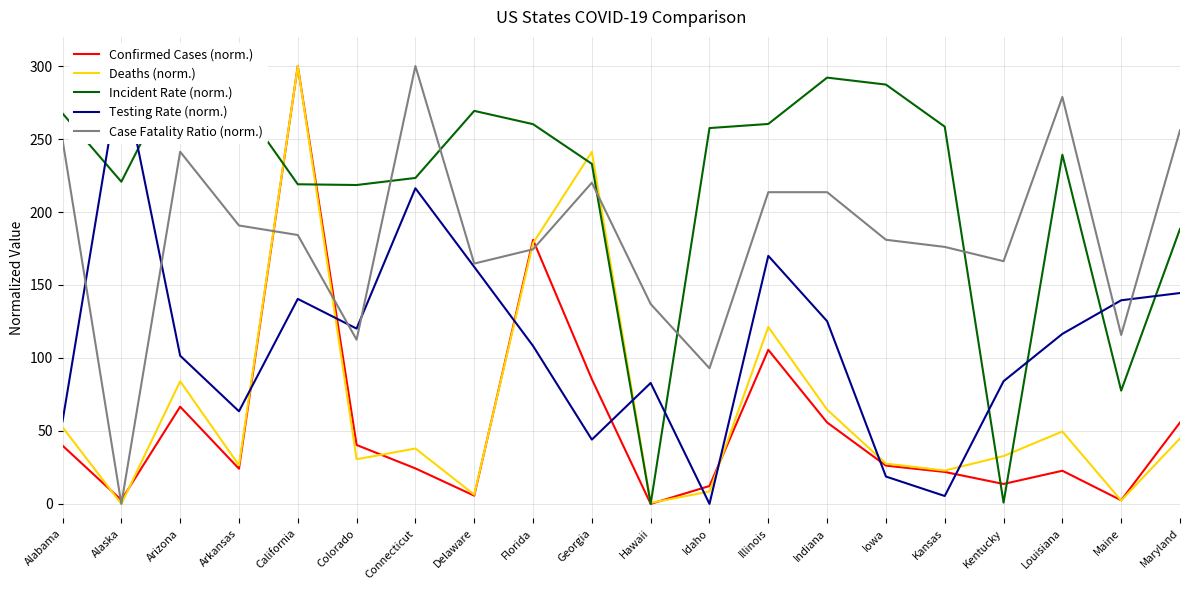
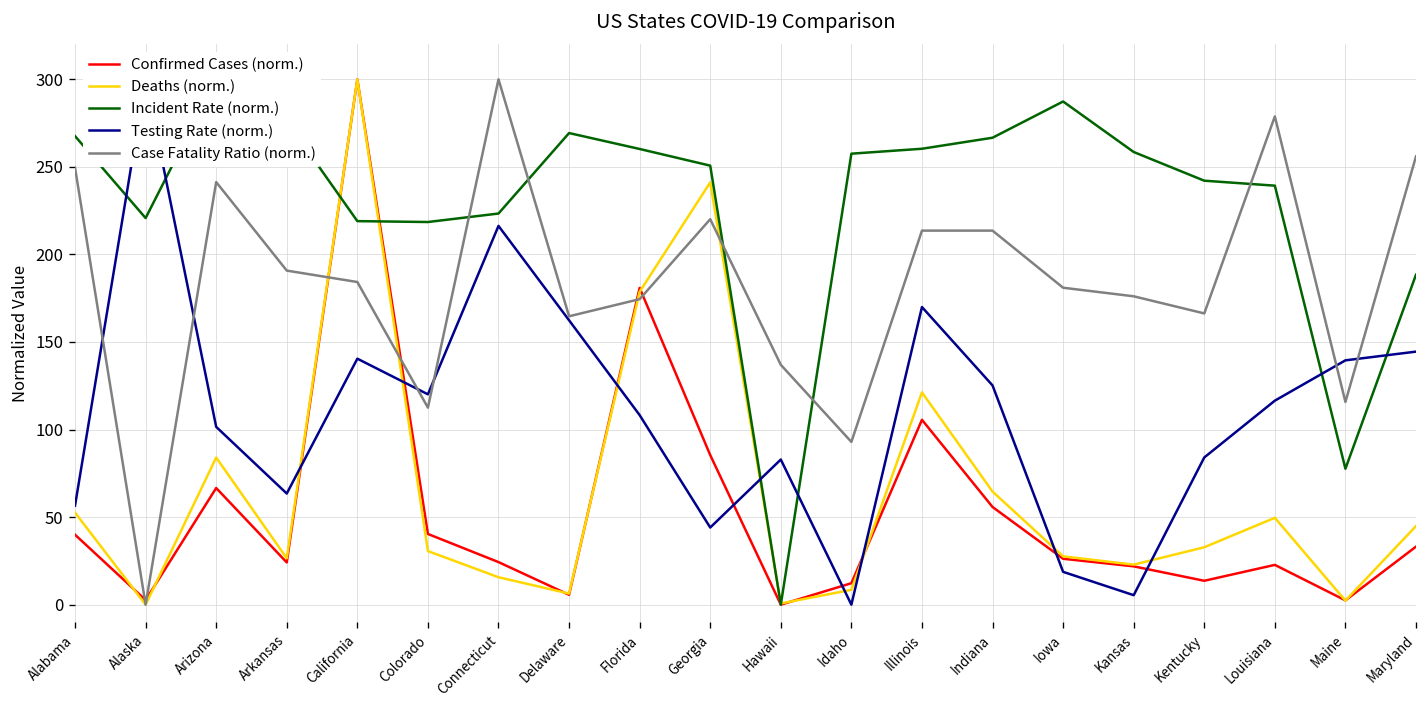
  {
    "Confirmed Cases (norm.)": {
      "Alabama": 40,
      "Alaska": 3,
      "Arizona": 67,
      "Arkansas": 24,
      "Colorado": 40,
      "Connecticut": 24,
      "Florida": 181,
      "Georgia": 85,
      "Idaho": 12,
      "Illinois": 106,
      "Indiana": 56,
      "Kentucky": 14,
      "Louisiana": 23,
-     "Maryland": 56
+     "Maryland": 33
    },
    "Deaths (norm.)": {
      "Alabama": 53,
      "Arizona": 84,
      "Arkansas": 26,
      "Colorado": 31,
-     "Connecticut": 38,
+     "Connecticut": 16,
      "Florida": 179,
      "Georgia": 241,
      "Idaho": 8,
      "Illinois": 121,
      "Indiana": 65,
      "Kentucky": 33,
      "Louisiana": 50,
      "Maryland": 45
    },
    "Incident Rate (norm.)": {
      "Alabama": 268,
      "Alaska": 221,
      "California": 219,
      "Colorado": 219,
      "Connecticut": 223,
      "Delaware": 269,
      "Florida": 260,
-     "Georgia": 233,
+     "Georgia": 251,
      "Idaho": 258,
      "Illinois": 260,
-     "Indiana": 292,
+     "Indiana": 267,
      "Iowa": 287,
      "Kansas": 258,
-     "Kentucky": 1,
+     "Kentucky": 242,
      "Louisiana": 239,
      "Maine": 78,
      "Maryland": 188
    },
    "Testing Rate (norm.)": {
      "Alabama": 57,
      "Arizona": 102,
      "Arkansas": 63,
      "California": 140,
      "Colorado": 120,
      "Connecticut": 216,
      "Delaware": 162,
      "Florida": 108,
      "Georgia": 44,
      "Hawaii": 83,
      "Idaho": 0,
      "Illinois": 170,
      "Indiana": 125,
      "Iowa": 19,
      "Kansas": 5,
      "Kentucky": 84,
      "Louisiana": 116,
      "Maine": 140,
      "Maryland": 144
    },
    "Case Fatality Ratio (norm.)": {
      "Alabama": 249,
      "Arizona": 241,
      "Arkansas": 191,
      "California": 184,
      "Colorado": 112,
      "Connecticut": 300,
      "Delaware": 165,
      "Florida": 174,
      "Georgia": 220,
      "Hawaii": 137,
      "Idaho": 93,
      "Illinois": 214,
      "Indiana": 214,
      "Iowa": 181,
      "Kansas": 176,
      "Kentucky": 166,
      "Louisiana": 279,
      "Maine": 116,
      "Maryland": 256
    }
  }
